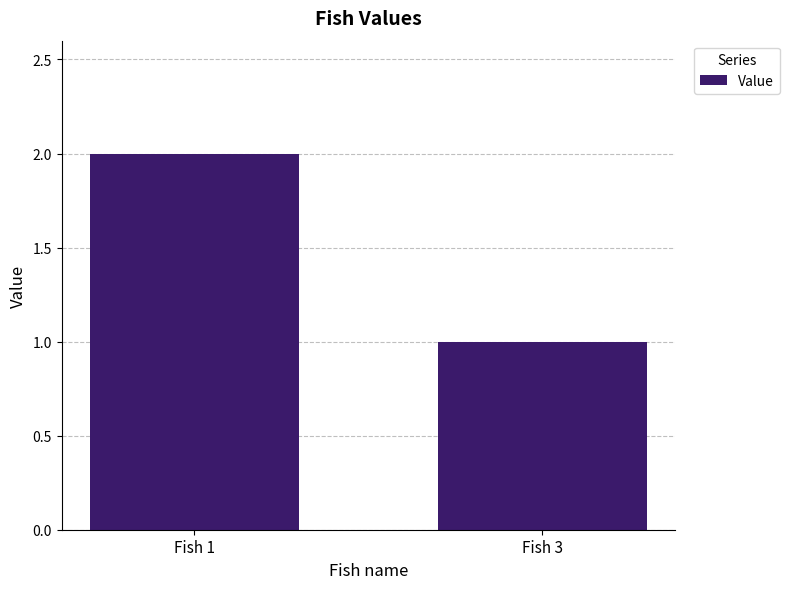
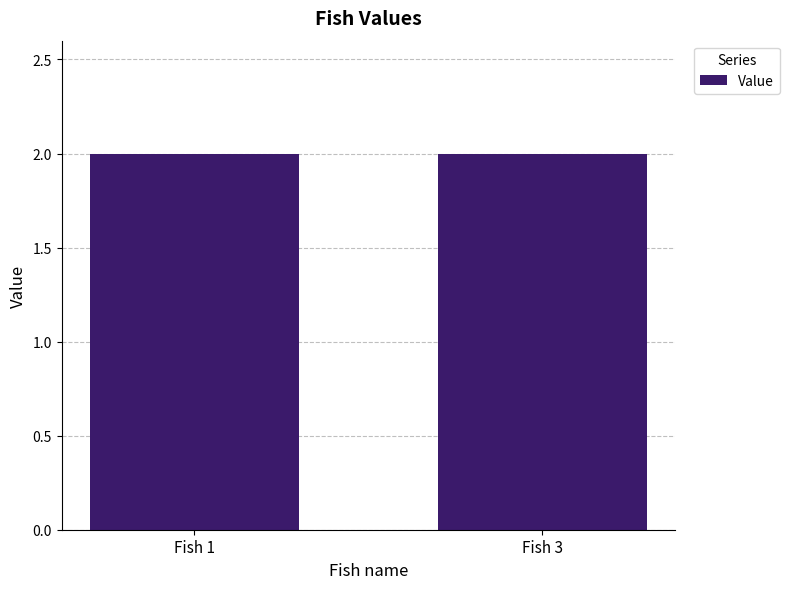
  {
    "Fish 1": 2,
-   "Fish 3": 1
+   "Fish 3": 2
  }
